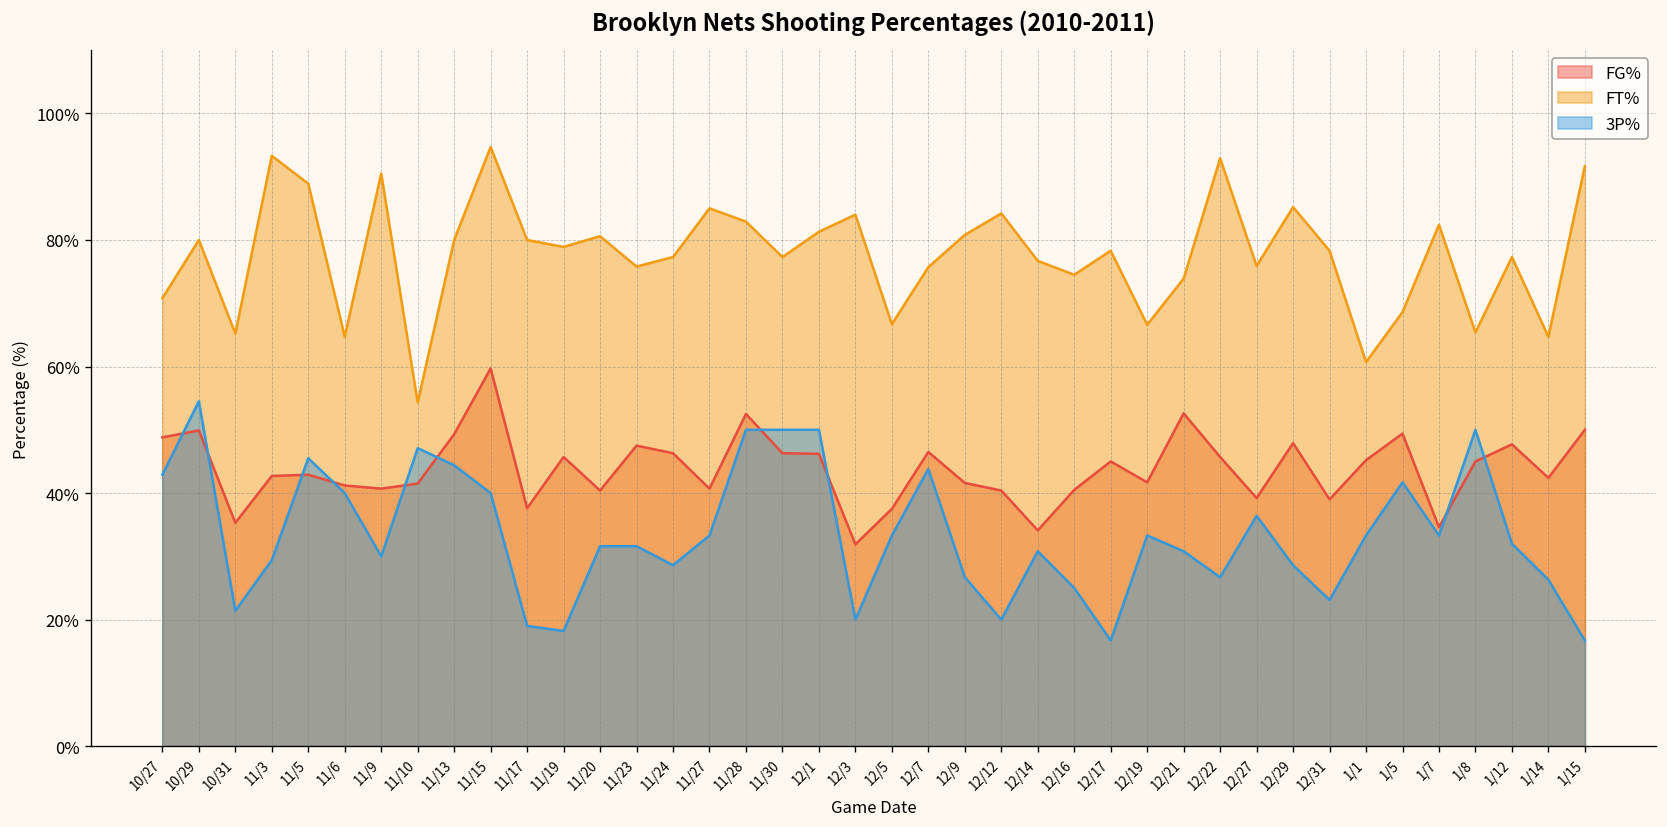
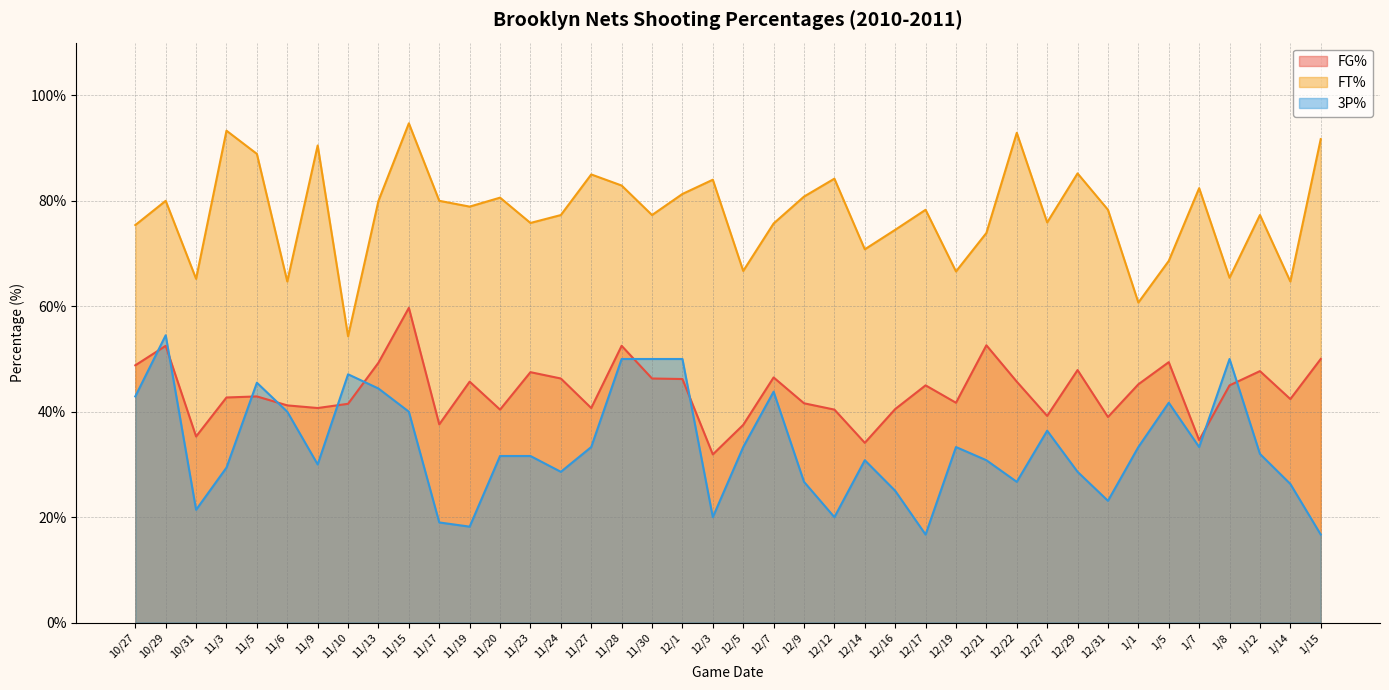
  {
    "FG%": {
      "10/27": "49%",
-     "10/29": "50%",
+     "10/29": "53%",
      "10/31": "35%",
      "11/3": "43%",
      "11/5": "43%",
      "11/6": "41%",
      "11/9": "41%",
      "11/10": "42%",
      "11/13": "49%",
      "11/15": "60%",
      "11/17": "38%",
      "11/19": "46%",
      "11/20": "40%",
      "11/23": "48%",
      "11/24": "46%",
      "11/27": "41%",
      "11/28": "53%",
      "11/30": "46%",
      "12/1": "46%",
      "12/3": "32%",
      "12/5": "38%",
      "12/7": "47%",
      "12/9": "42%",
      "12/12": "40%",
      "12/14": "34%",
      "12/16": "41%",
      "12/17": "45%",
      "12/19": "42%",
      "12/21": "53%",
      "12/22": "46%",
      "12/27": "39%",
      "12/29": "48%",
      "12/31": "39%",
      "1/1": "45%",
      "1/5": "49%",
      "1/7": "35%",
      "1/8": "45%",
      "1/12": "48%",
      "1/14": "42%",
      "1/15": "50%"
    },
    "FT%": {
-     "10/27": "71%",
+     "10/27": "75%",
      "10/29": "80%",
      "10/31": "65%",
      "11/3": "93%",
      "11/5": "89%",
      "11/6": "65%",
      "11/9": "91%",
      "11/10": "54%",
      "11/13": "80%",
      "11/15": "95%",
      "11/17": "80%",
      "11/19": "79%",
      "11/20": "81%",
      "11/23": "76%",
      "11/24": "77%",
      "11/27": "85%",
      "11/28": "83%",
      "11/30": "77%",
      "12/1": "81%",
      "12/3": "84%",
      "12/5": "67%",
      "12/7": "76%",
      "12/9": "81%",
      "12/12": "84%",
-     "12/14": "77%",
+     "12/14": "71%",
      "12/16": "75%",
      "12/17": "78%",
      "12/19": "67%",
      "12/21": "74%",
      "12/22": "93%",
      "12/27": "76%",
      "12/29": "85%",
      "12/31": "78%",
      "1/1": "61%",
      "1/5": "69%",
      "1/7": "82%",
      "1/8": "65%",
      "1/12": "77%",
      "1/14": "65%",
      "1/15": "92%"
    },
    "3P%": {
      "10/27": "43%",
      "10/29": "55%",
      "10/31": "21%",
      "11/3": "29%",
      "11/5": "46%",
      "11/6": "40%",
      "11/9": "30%",
      "11/10": "47%",
      "11/13": "44%",
      "11/15": "40%",
      "11/17": "19%",
      "11/19": "18%",
      "11/20": "32%",
      "11/23": "32%",
      "11/24": "29%",
      "11/27": "33%",
      "11/28": "50%",
      "11/30": "50%",
      "12/1": "50%",
      "12/3": "20%",
      "12/5": "33%",
      "12/7": "44%",
      "12/9": "27%",
      "12/12": "20%",
      "12/14": "31%",
      "12/16": "25%",
      "12/17": "17%",
      "12/19": "33%",
      "12/21": "31%",
      "12/22": "27%",
      "12/27": "36%",
      "12/29": "29%",
      "12/31": "23%",
      "1/1": "33%",
      "1/5": "42%",
      "1/7": "33%",
      "1/8": "50%",
      "1/12": "32%",
      "1/14": "26%",
      "1/15": "17%"
    }
  }
